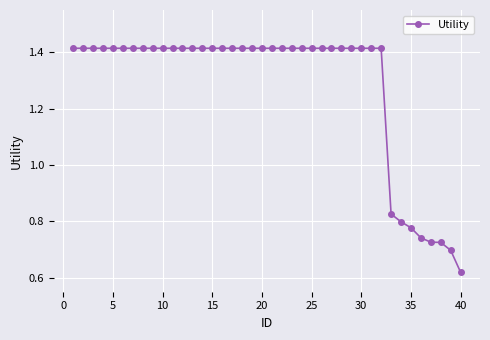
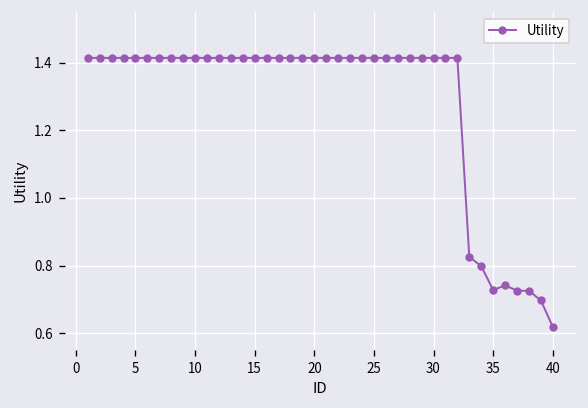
  {
    "5": 1.41,
    "10": 1.41,
    "15": 1.41,
    "20": 1.41,
    "25": 1.41,
    "30": 1.41,
-   "35": 0.78,
+   "35": 0.73,
    "40": 0.62
  }
